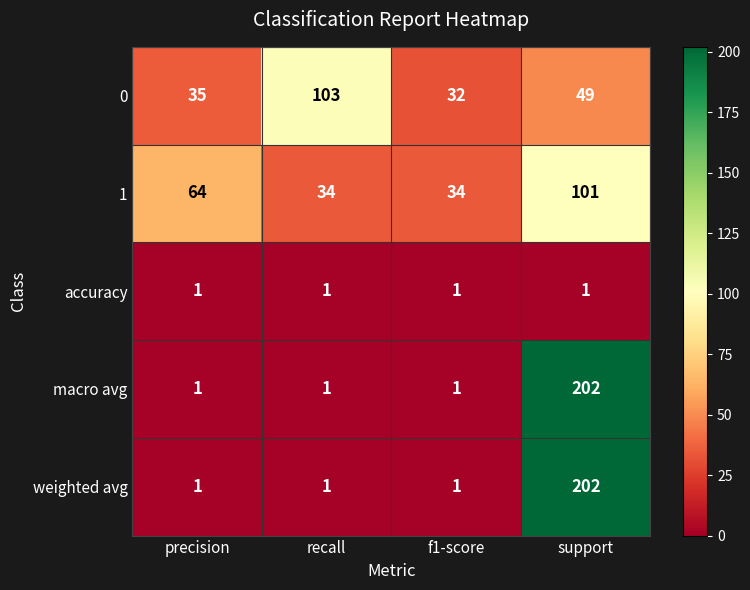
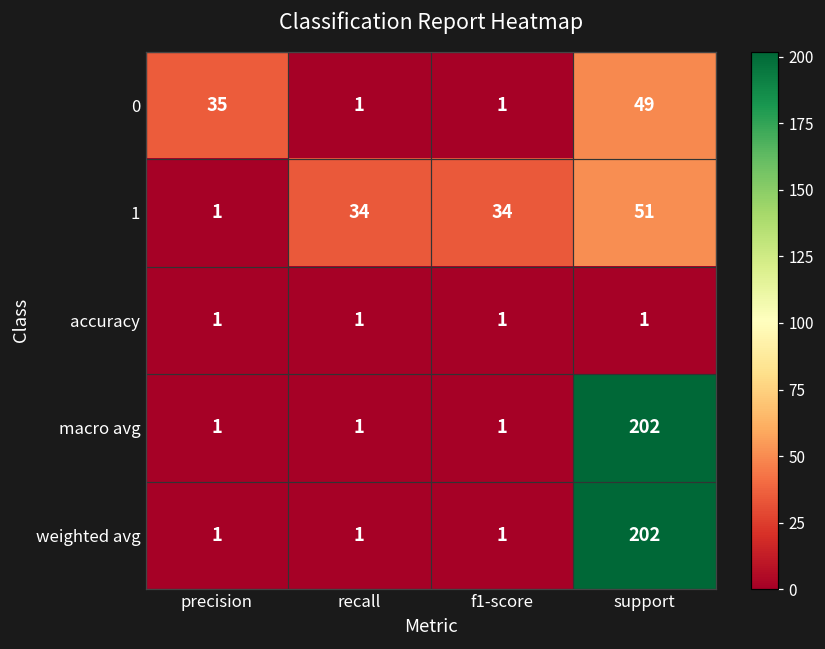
  {
    "0": {
      "precision": 35,
-     "recall": 103,
-     "f1-score": 32,
+     "recall": 1,
+     "f1-score": 1,
      "support": 49
    },
    "1": {
-     "precision": 64,
+     "precision": 1,
      "recall": 34,
      "f1-score": 34,
-     "support": 101
+     "support": 51
    },
    "accuracy": {
      "precision": 1,
      "recall": 1,
      "f1-score": 1,
      "support": 1
    },
    "macro avg": {
      "precision": 1,
      "recall": 1,
      "f1-score": 1,
      "support": 202
    },
    "weighted avg": {
      "precision": 1,
      "recall": 1,
      "f1-score": 1,
      "support": 202
    }
  }
